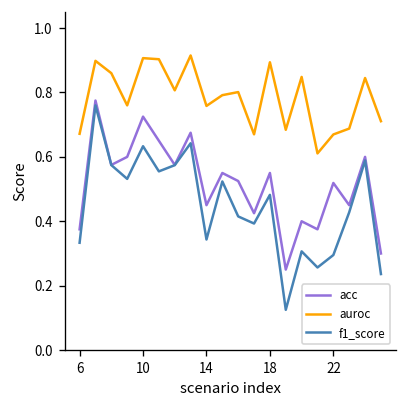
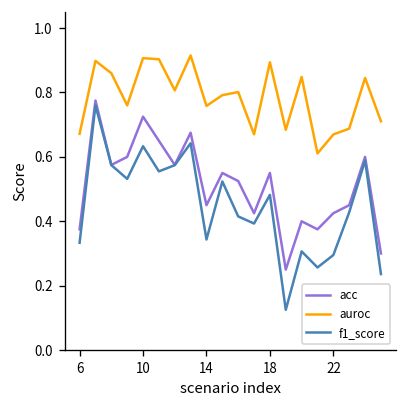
  {
    "acc": {
-     "22": 0.52
+     "22": 0.43
    },
    "auroc": {
      "22": 0.67
    },
    "f1_score": {
      "22": 0.30
    }
  }
